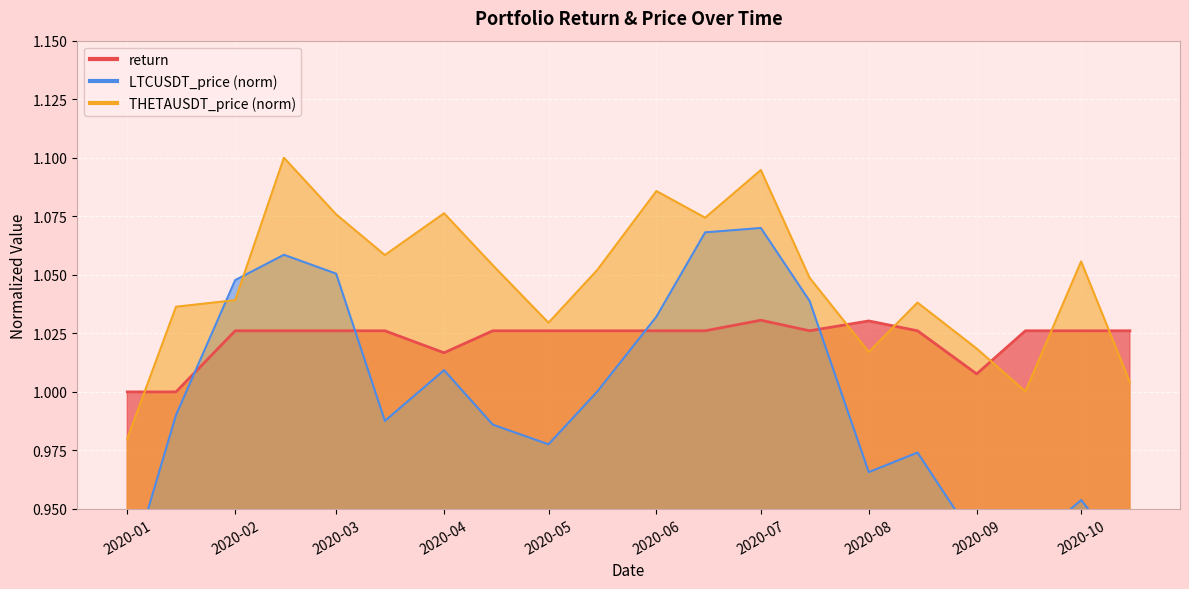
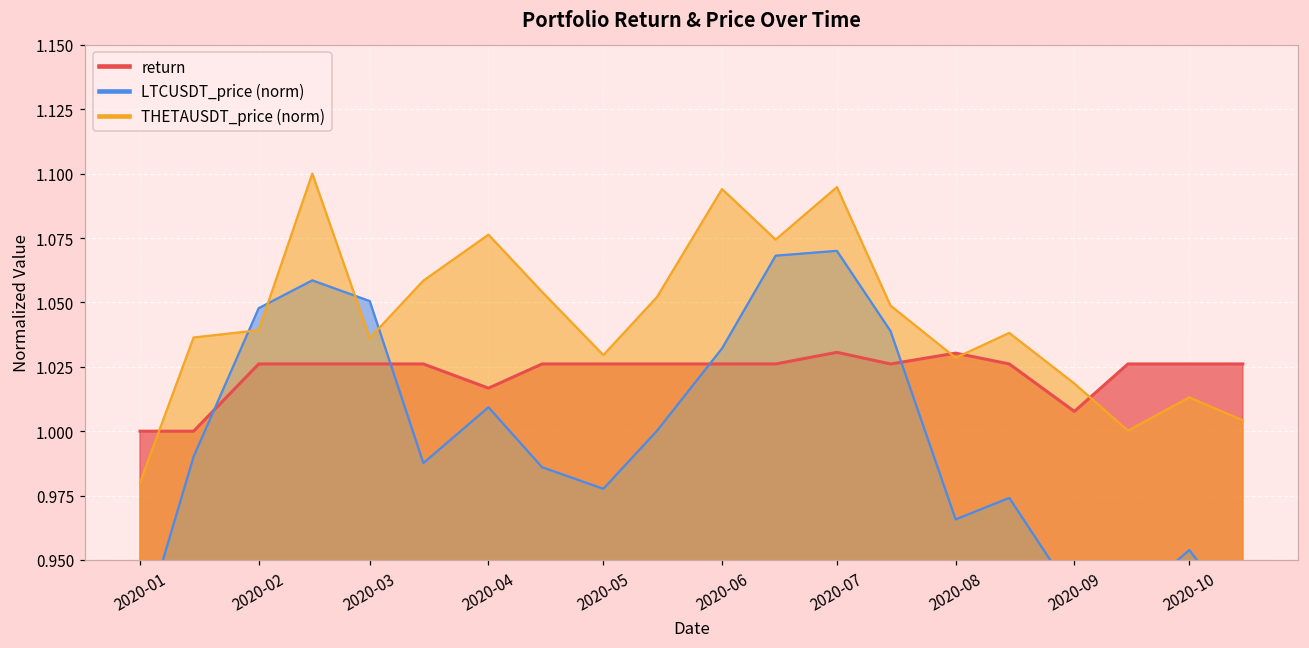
  {
    "return": {
      "2020-01": 1.000,
      "2020-02": 1.026,
      "2020-03": 1.026,
      "2020-04": 1.017,
      "2020-05": 1.026,
      "2020-06": 1.026,
      "2020-07": 1.031,
      "2020-08": 1.030,
      "2020-09": 1.008,
      "2020-10": 1.026
    },
    "LTCUSDT_price (norm)": {
      "2020-02": 1.048,
      "2020-03": 1.050,
      "2020-04": 1.009,
      "2020-05": 0.978,
      "2020-06": 1.032,
      "2020-07": 1.070,
      "2020-08": 0.966,
      "2020-10": 0.954
    },
    "THETAUSDT_price (norm)": {
      "2020-01": 0.980,
      "2020-02": 1.039,
-     "2020-03": 1.076,
+     "2020-03": 1.036,
      "2020-04": 1.076,
      "2020-05": 1.030,
-     "2020-06": 1.086,
+     "2020-06": 1.094,
      "2020-07": 1.095,
-     "2020-08": 1.017,
+     "2020-08": 1.028,
      "2020-09": 1.018,
-     "2020-10": 1.056
+     "2020-10": 1.013
    }
  }
